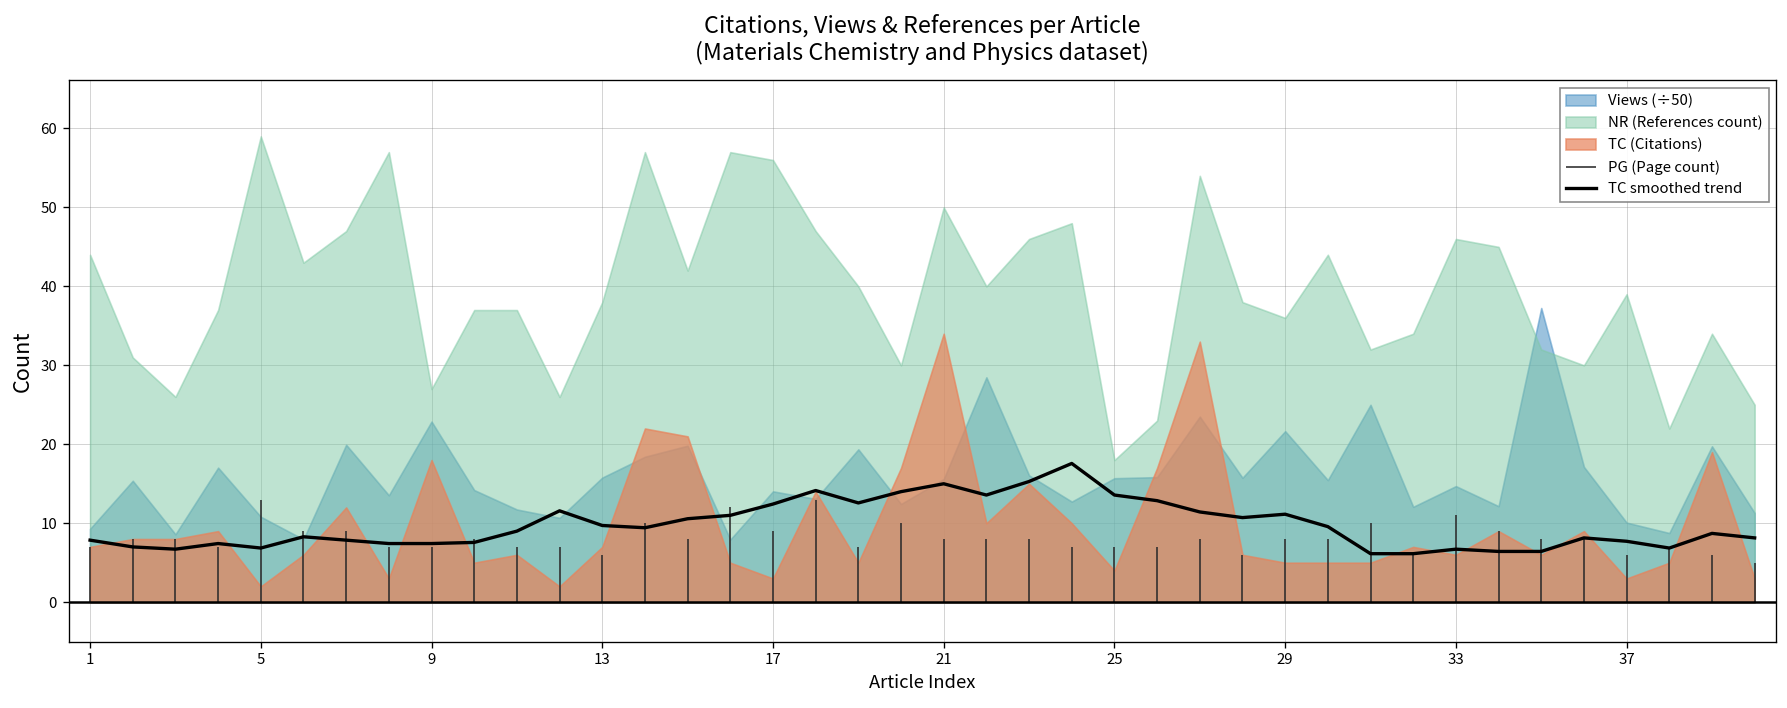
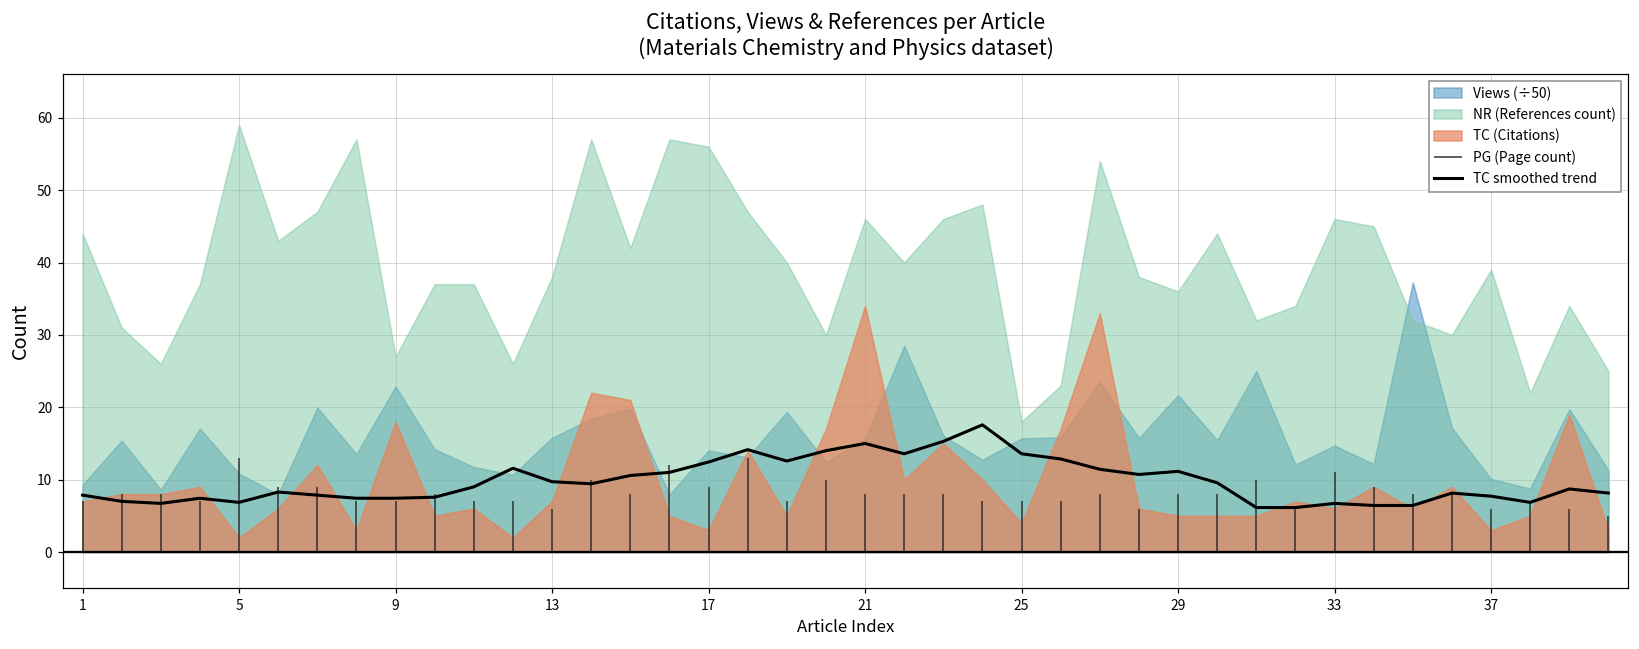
  {
    "TC smoothed trend": {
      "1": 8,
      "5": 7,
      "9": 7,
      "13": 10,
      "17": 12,
      "21": 15,
      "25": 14,
      "29": 11,
      "33": 7,
      "37": 8
    },
    "Views (÷50)": {
      "1": 9,
      "5": 11,
      "9": 23,
      "13": 16,
      "17": 14,
      "21": 16,
      "25": 16,
      "29": 22,
      "33": 15,
      "37": 10
    },
    "NR (References count)": {
      "1": 44,
      "5": 59,
      "9": 27,
      "13": 38,
      "17": 56,
-     "21": 50,
+     "21": 46,
      "25": 18,
      "29": 36,
      "33": 46,
      "37": 39
    },
    "TC (Citations)": {
      "1": 7,
      "5": 2,
      "9": 18,
      "13": 7,
      "17": 3,
      "21": 34,
      "25": 4,
      "29": 5,
      "33": 6,
      "37": 3
    }
  }
